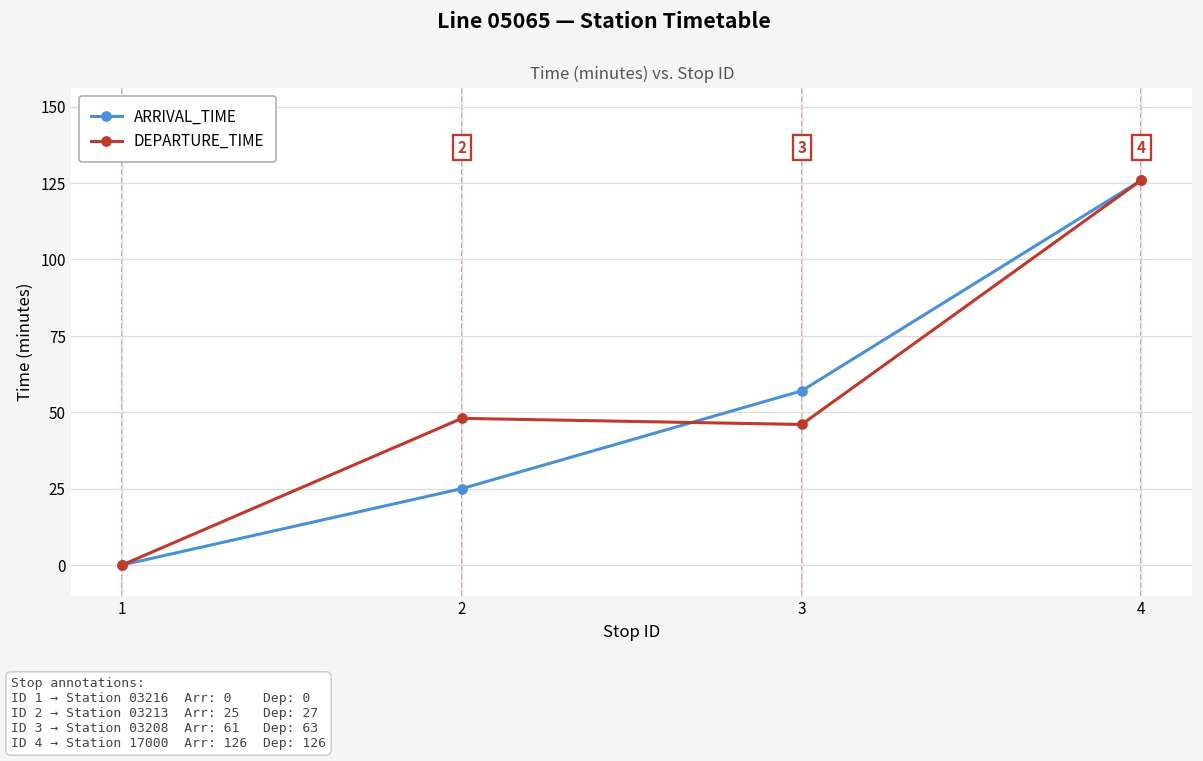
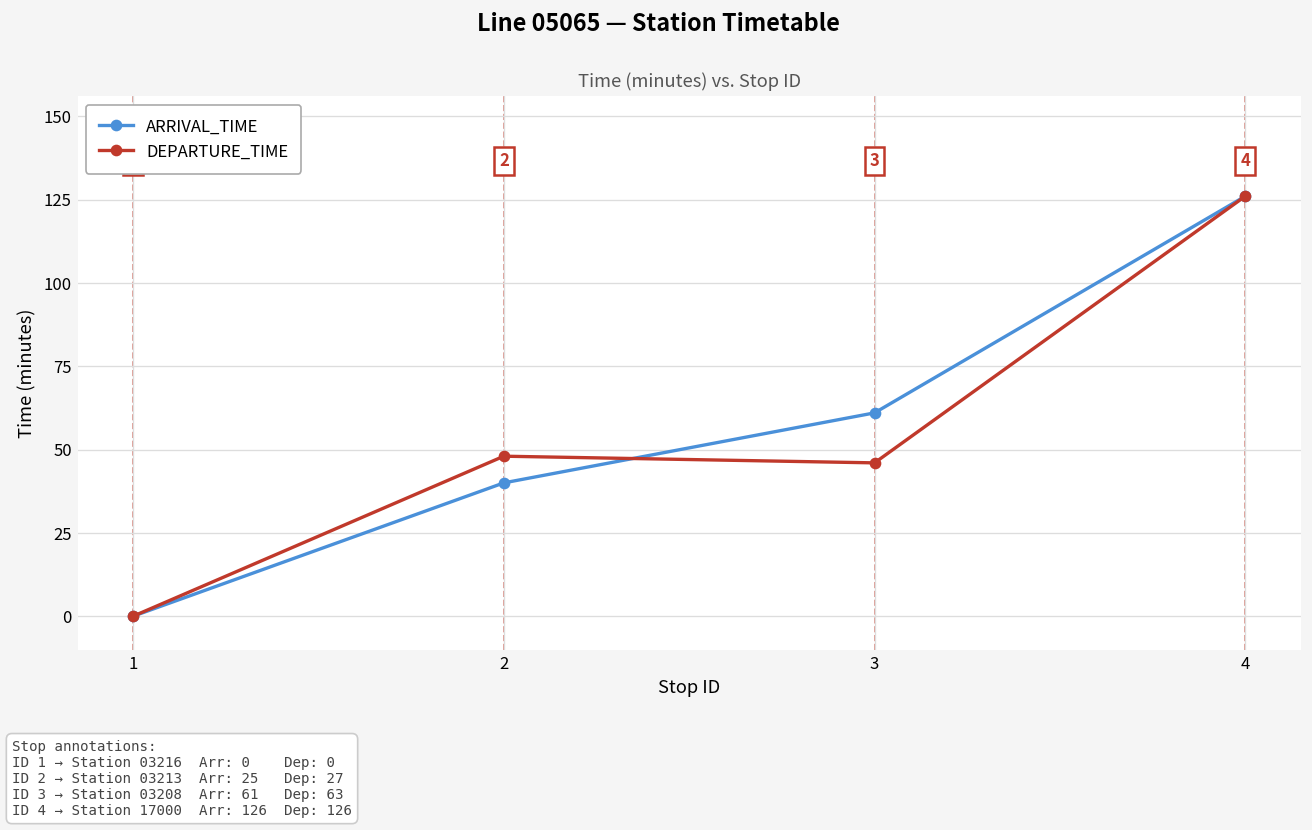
  {
    "ARRIVAL_TIME": {
-     "2": 25,
-     "3": 57
+     "2": 40,
+     "3": 61
    },
    "DEPARTURE_TIME": {
      "2": 48,
      "3": 46
    }
  }
